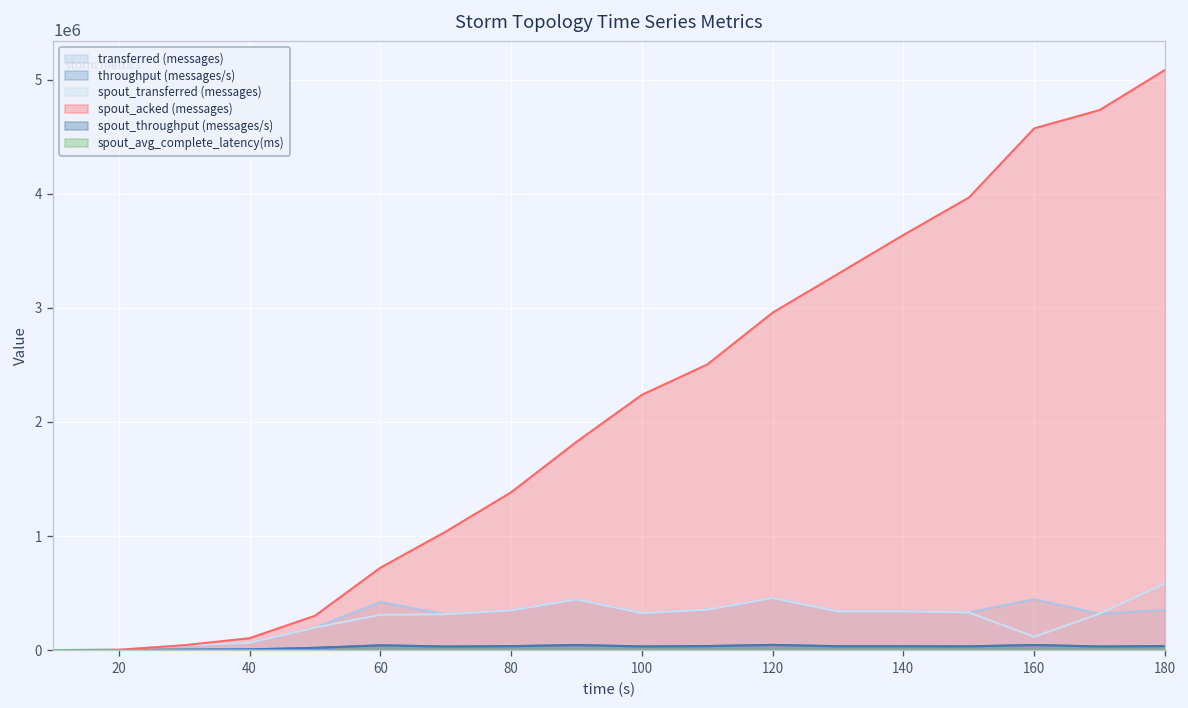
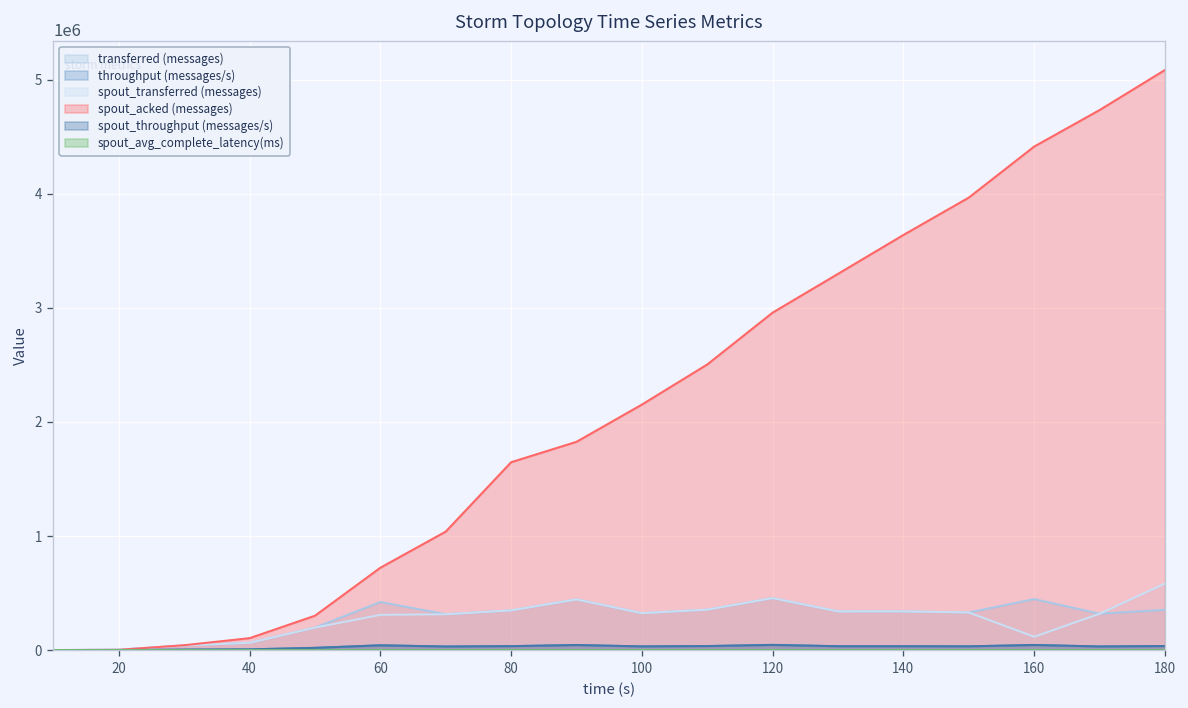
  {
    "spout_acked (messages)": {
      "40": 100000,
      "60": 700000,
-     "80": 1400000,
-     "100": 2240000,
+     "80": 1600000,
+     "100": 2150000,
      "120": 3000000,
      "140": 3600000,
-     "160": 4600000,
+     "160": 4400000,
      "180": 5100000
    }
  }
